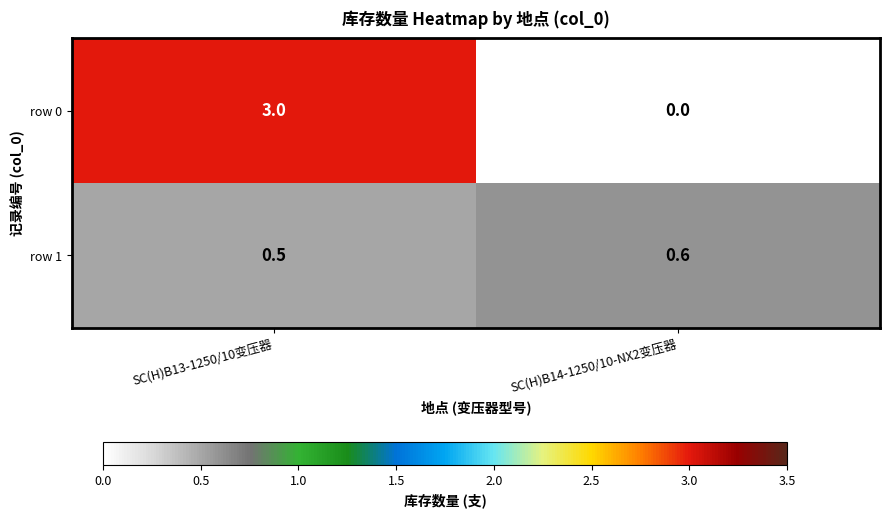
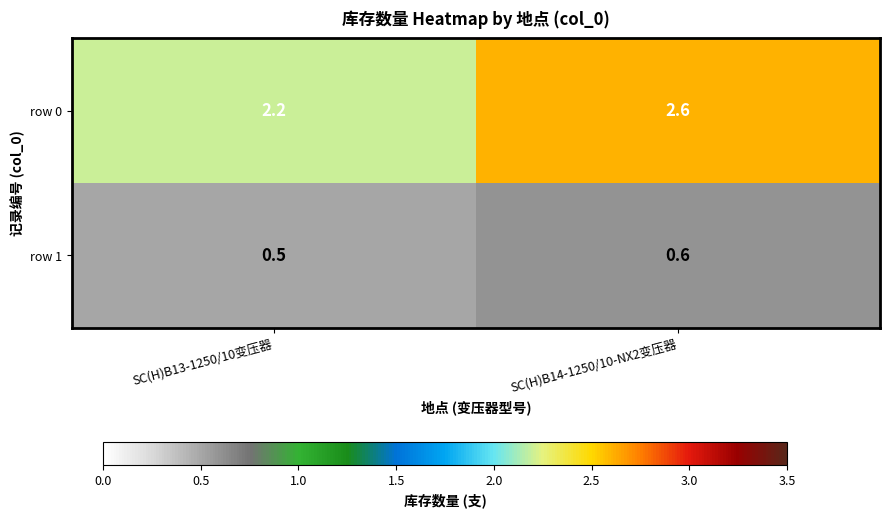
  {
    "row 0": {
-     "SC(H)B13-1250/10变压器": 3.0,
-     "SC(H)B14-1250/10-NX2变压器": 0.0
+     "SC(H)B13-1250/10变压器": 2.2,
+     "SC(H)B14-1250/10-NX2变压器": 2.6
    },
    "row 1": {
      "SC(H)B13-1250/10变压器": 0.5,
      "SC(H)B14-1250/10-NX2变压器": 0.6
    }
  }
